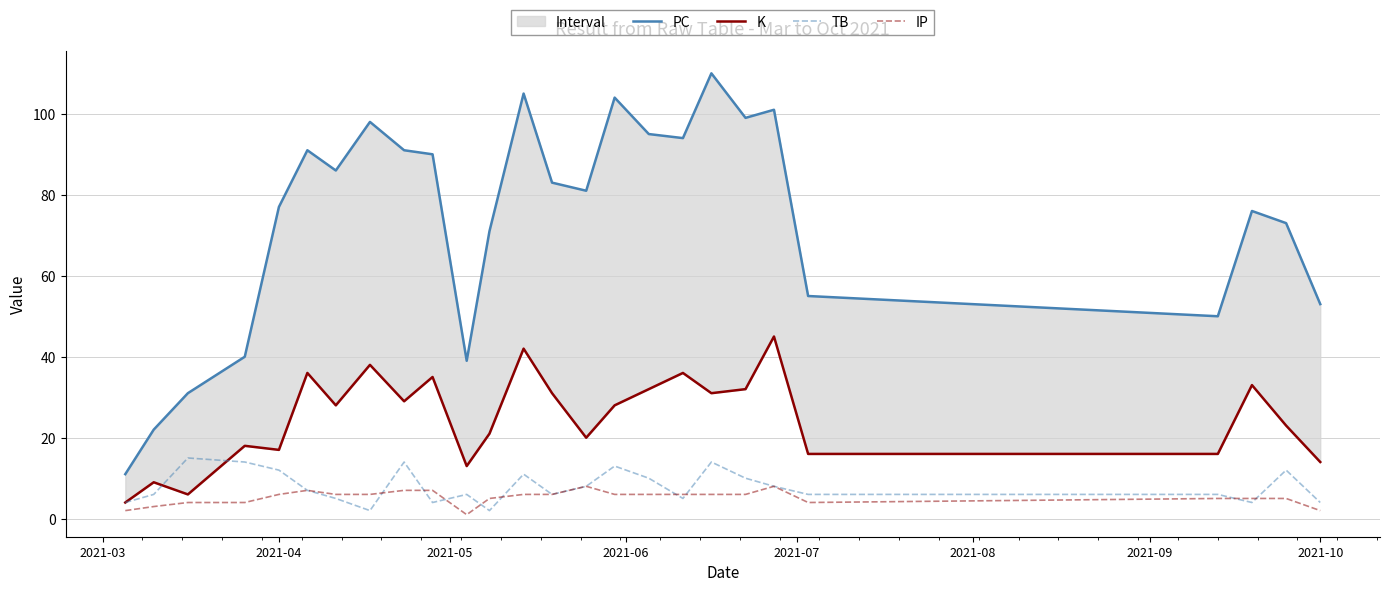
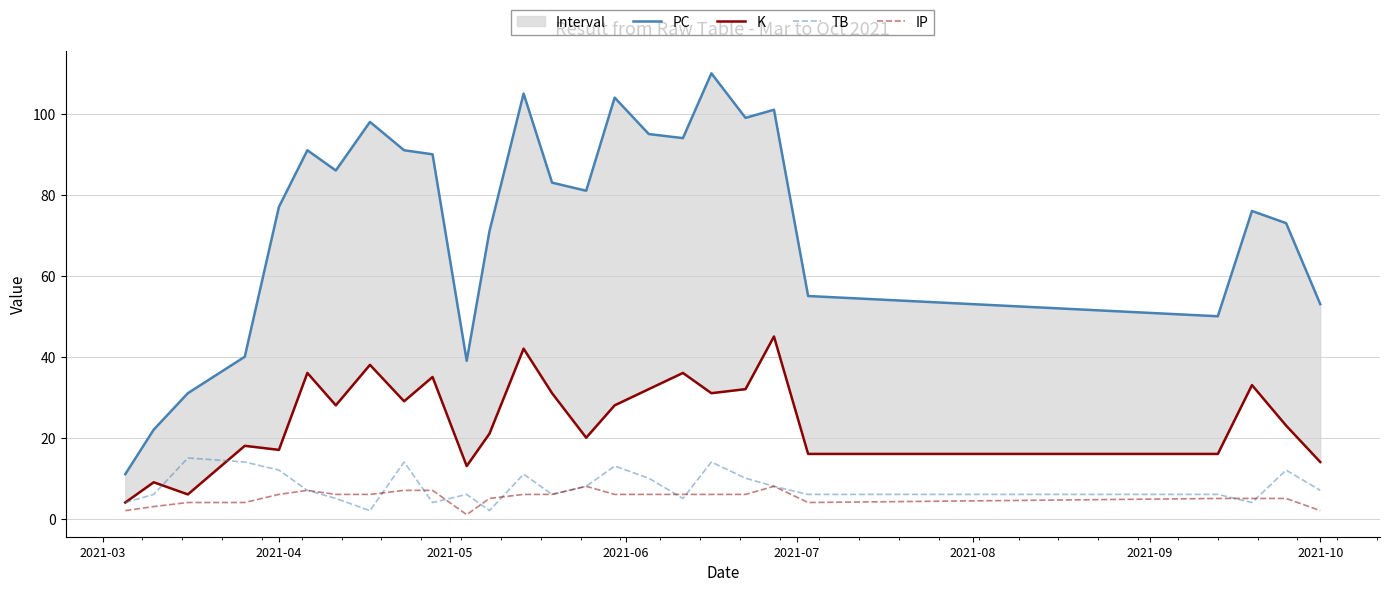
  {
    "Interval": {
      "2021-04": 77,
      "2021-10": 53
    },
    "TB": {
      "2021-04": 12,
-     "2021-10": 4
+     "2021-10": 7
    }
  }
